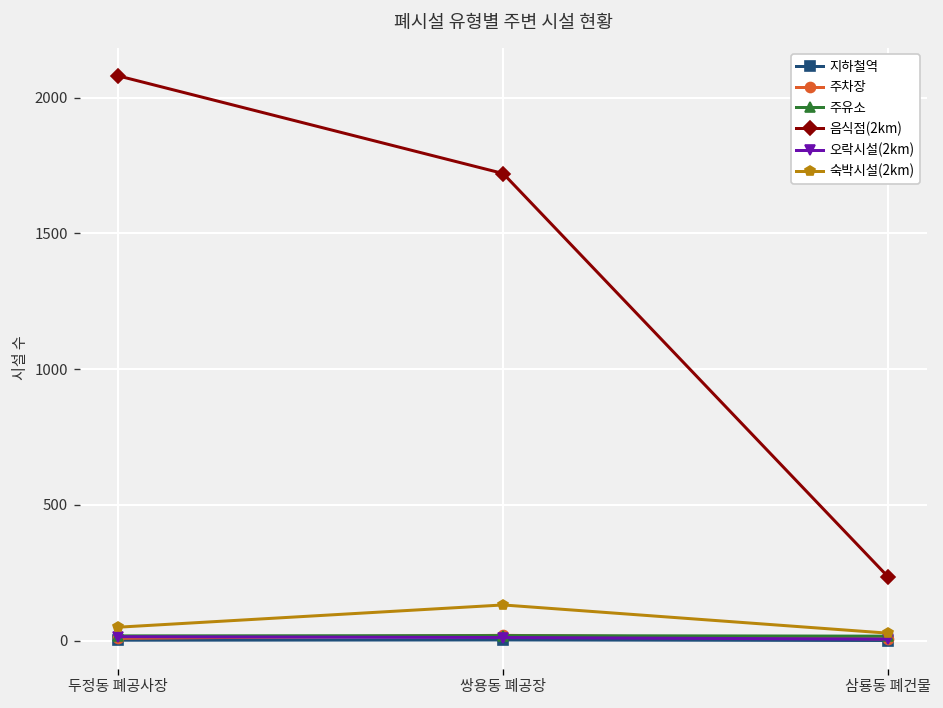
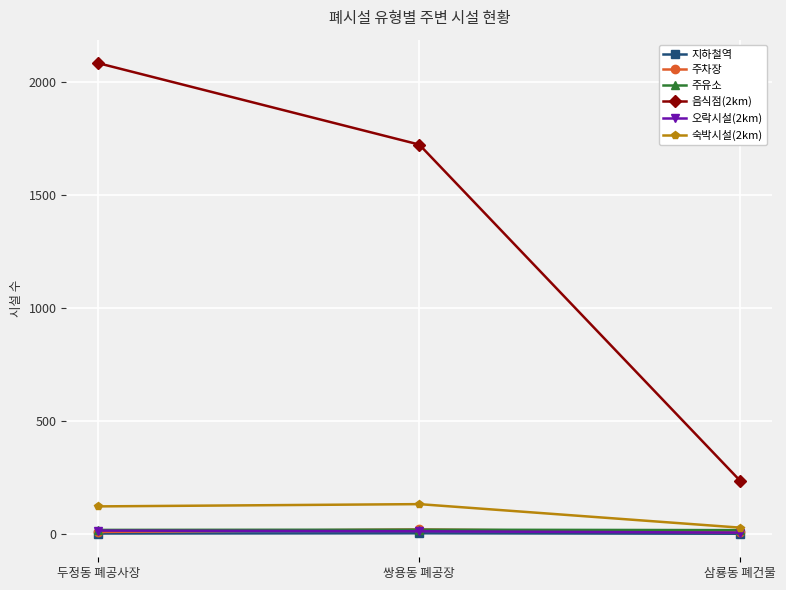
  {
    "음식점(2km)": {
      "두정동 폐공사장": 2080,
      "쌍용동 폐공장": 1720,
      "삼룡동 폐건물": 230
    },
    "숙박시설(2km)": {
-     "두정동 폐공사장": 50,
+     "두정동 폐공사장": 120,
      "쌍용동 폐공장": 130
    }
  }
